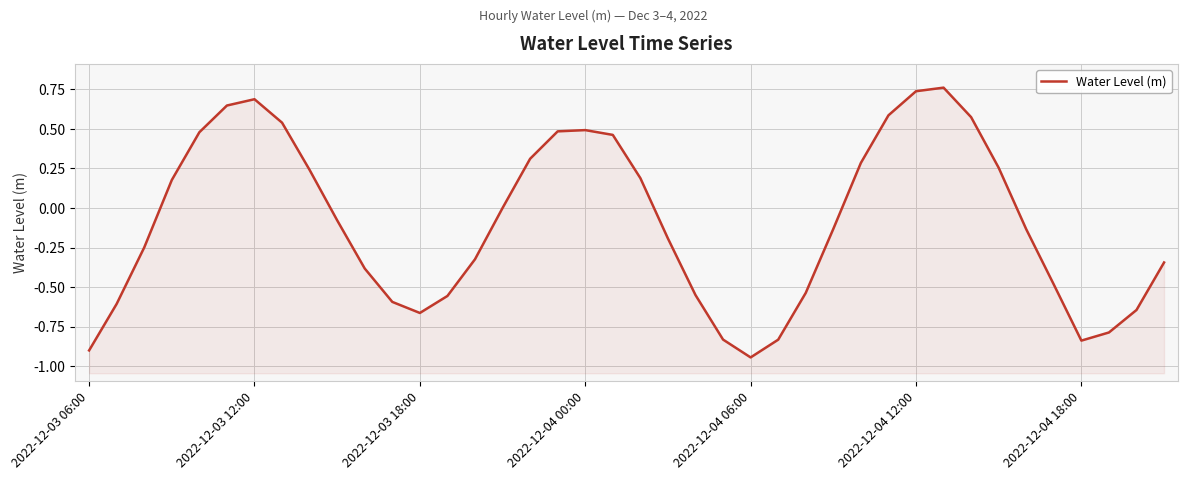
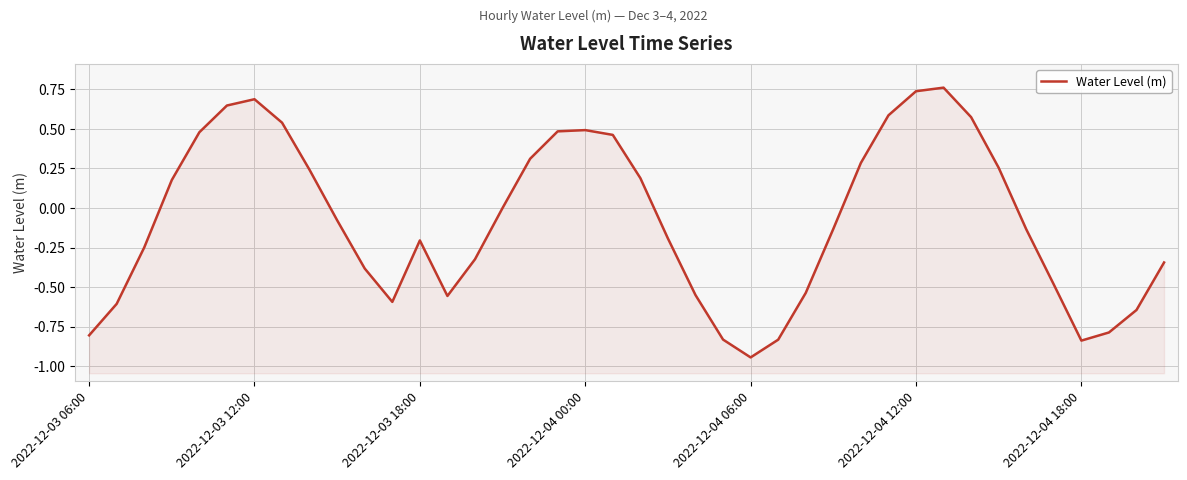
  {
-   "2022-12-03 06:00": -0.90,
+   "2022-12-03 06:00": -0.80,
    "2022-12-03 12:00": 0.69,
-   "2022-12-03 18:00": -0.66,
+   "2022-12-03 18:00": -0.21,
    "2022-12-04 00:00": 0.49,
    "2022-12-04 06:00": -0.94,
    "2022-12-04 12:00": 0.74,
    "2022-12-04 18:00": -0.84
  }
